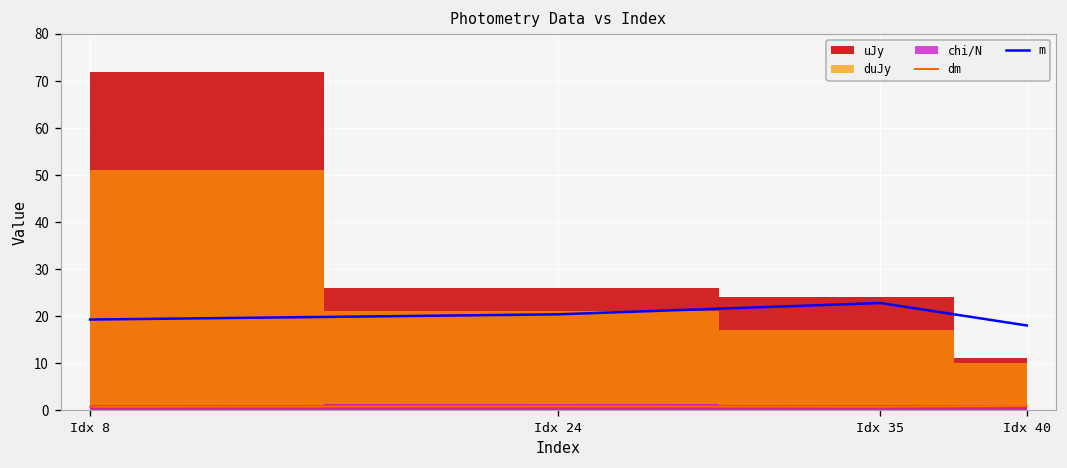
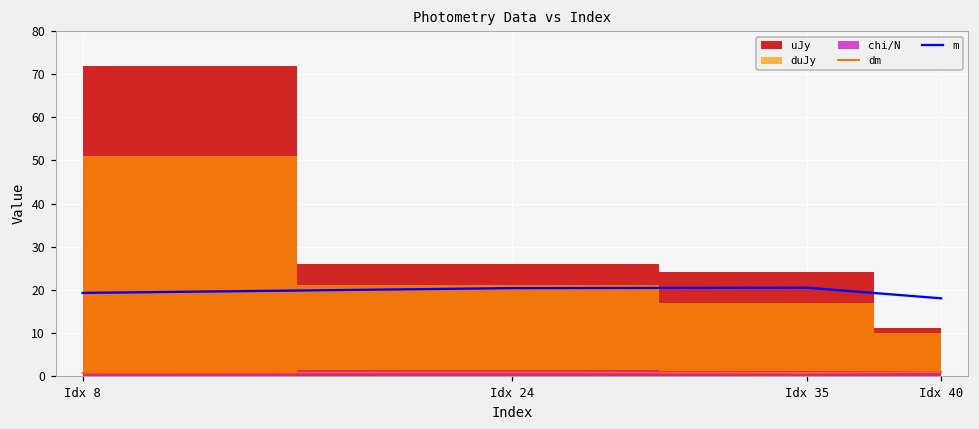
  {
    "m": {
      "Idx 8": 19,
      "Idx 24": 20,
-     "Idx 35": 23,
+     "Idx 35": 20,
      "Idx 40": 18
    }
  }
